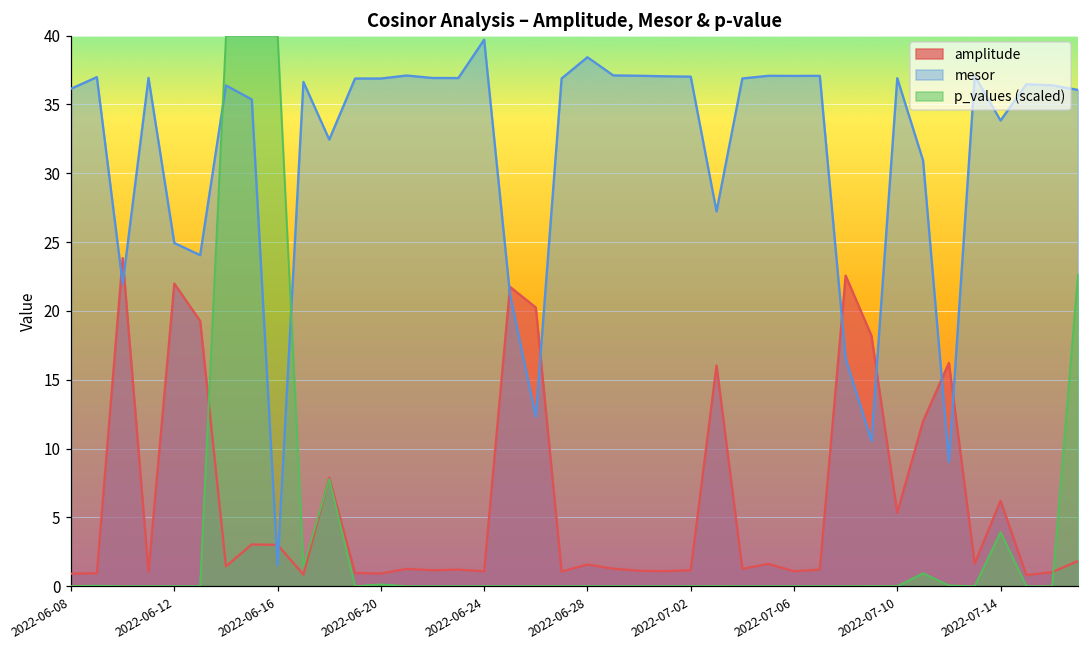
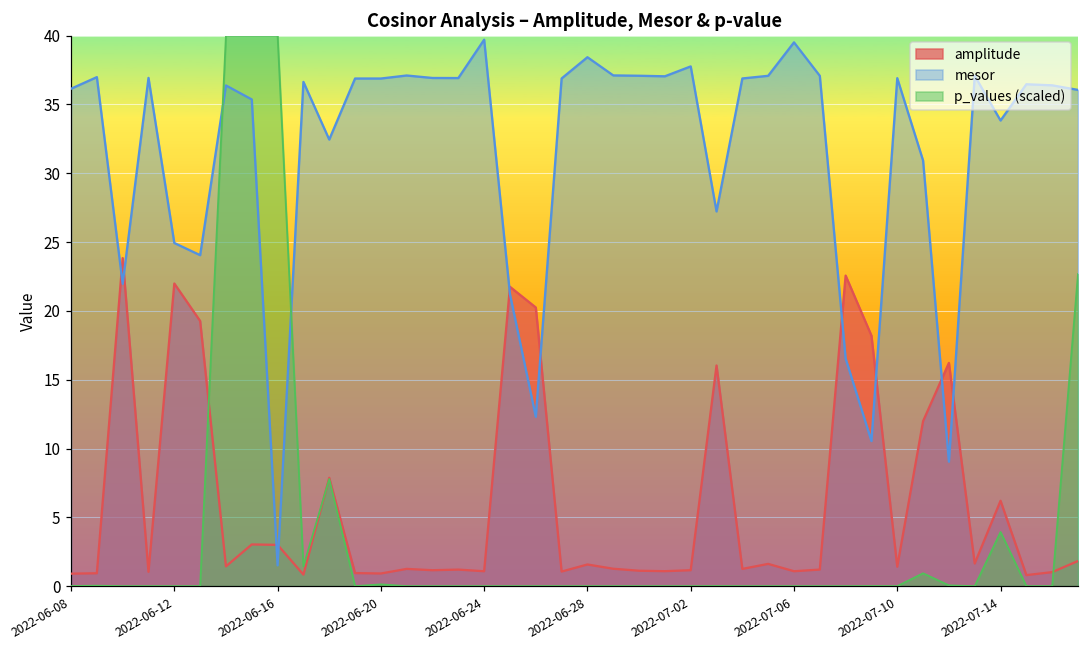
  {
    "amplitude": {
      "2022-06-08": 0.9,
      "2022-06-12": 22.0,
      "2022-06-16": 3.0,
      "2022-06-20": 0.9,
      "2022-06-24": 1.1,
      "2022-06-28": 1.6,
      "2022-07-02": 1.2,
      "2022-07-06": 1.1,
-     "2022-07-10": 5.3,
+     "2022-07-10": 1.4,
      "2022-07-14": 6.2
    },
    "mesor": {
      "2022-06-08": 36.1,
      "2022-06-12": 24.9,
      "2022-06-16": 1.5,
      "2022-06-20": 36.9,
      "2022-06-24": 39.7,
      "2022-06-28": 38.4,
-     "2022-07-02": 37.0,
-     "2022-07-06": 37.1,
+     "2022-07-02": 37.8,
+     "2022-07-06": 39.5,
      "2022-07-10": 36.9,
      "2022-07-14": 33.8
    },
    "p_values (scaled)": {
      "2022-06-08": 0.0,
      "2022-06-12": 0.0,
      "2022-06-16": 40.0,
      "2022-06-20": 0.1,
      "2022-06-24": 0.0,
      "2022-06-28": 0.0,
      "2022-07-02": 0.0,
      "2022-07-06": 0.0,
      "2022-07-10": 0.0,
      "2022-07-14": 3.9
    }
  }
